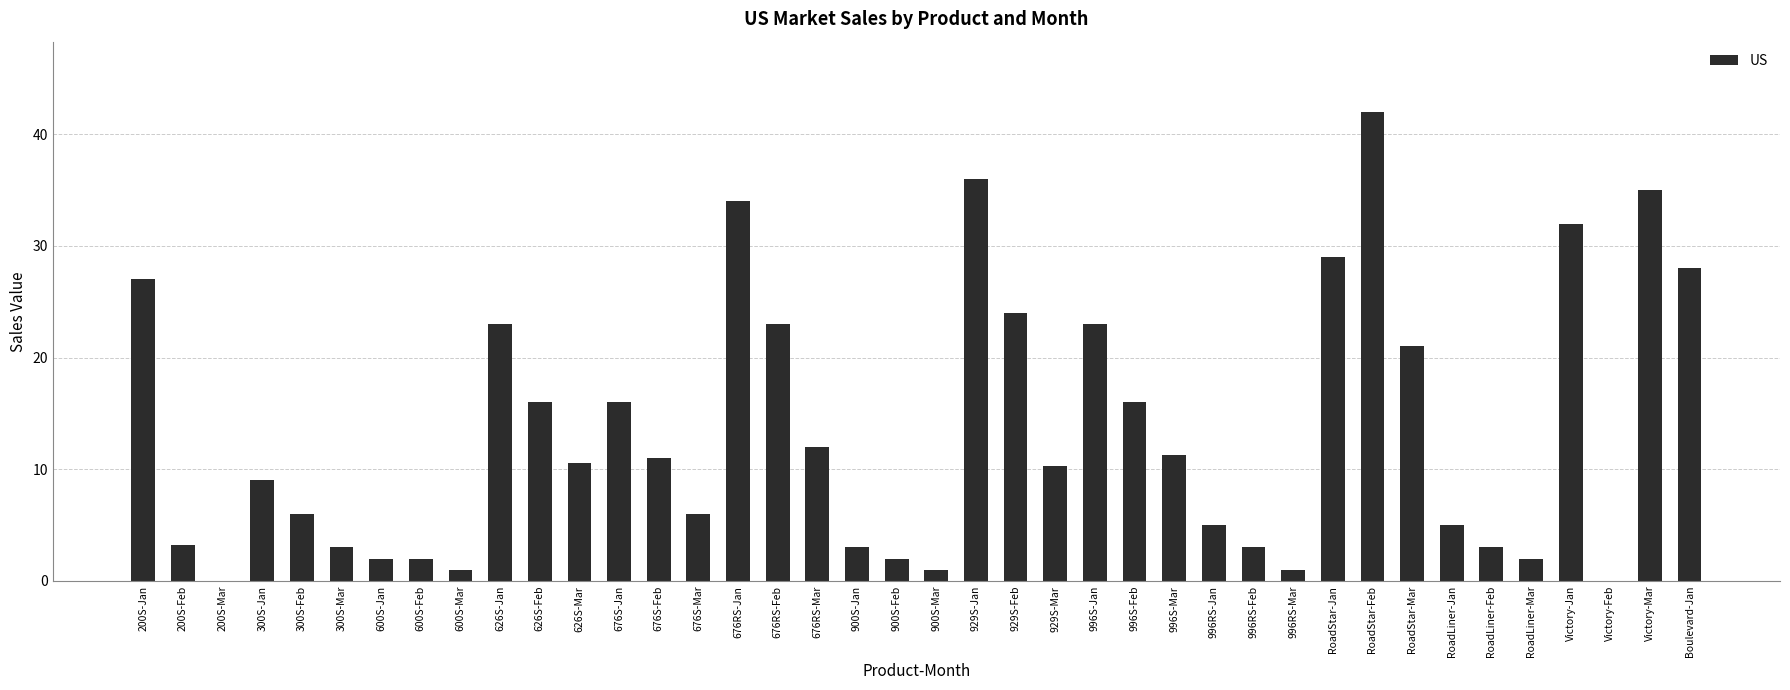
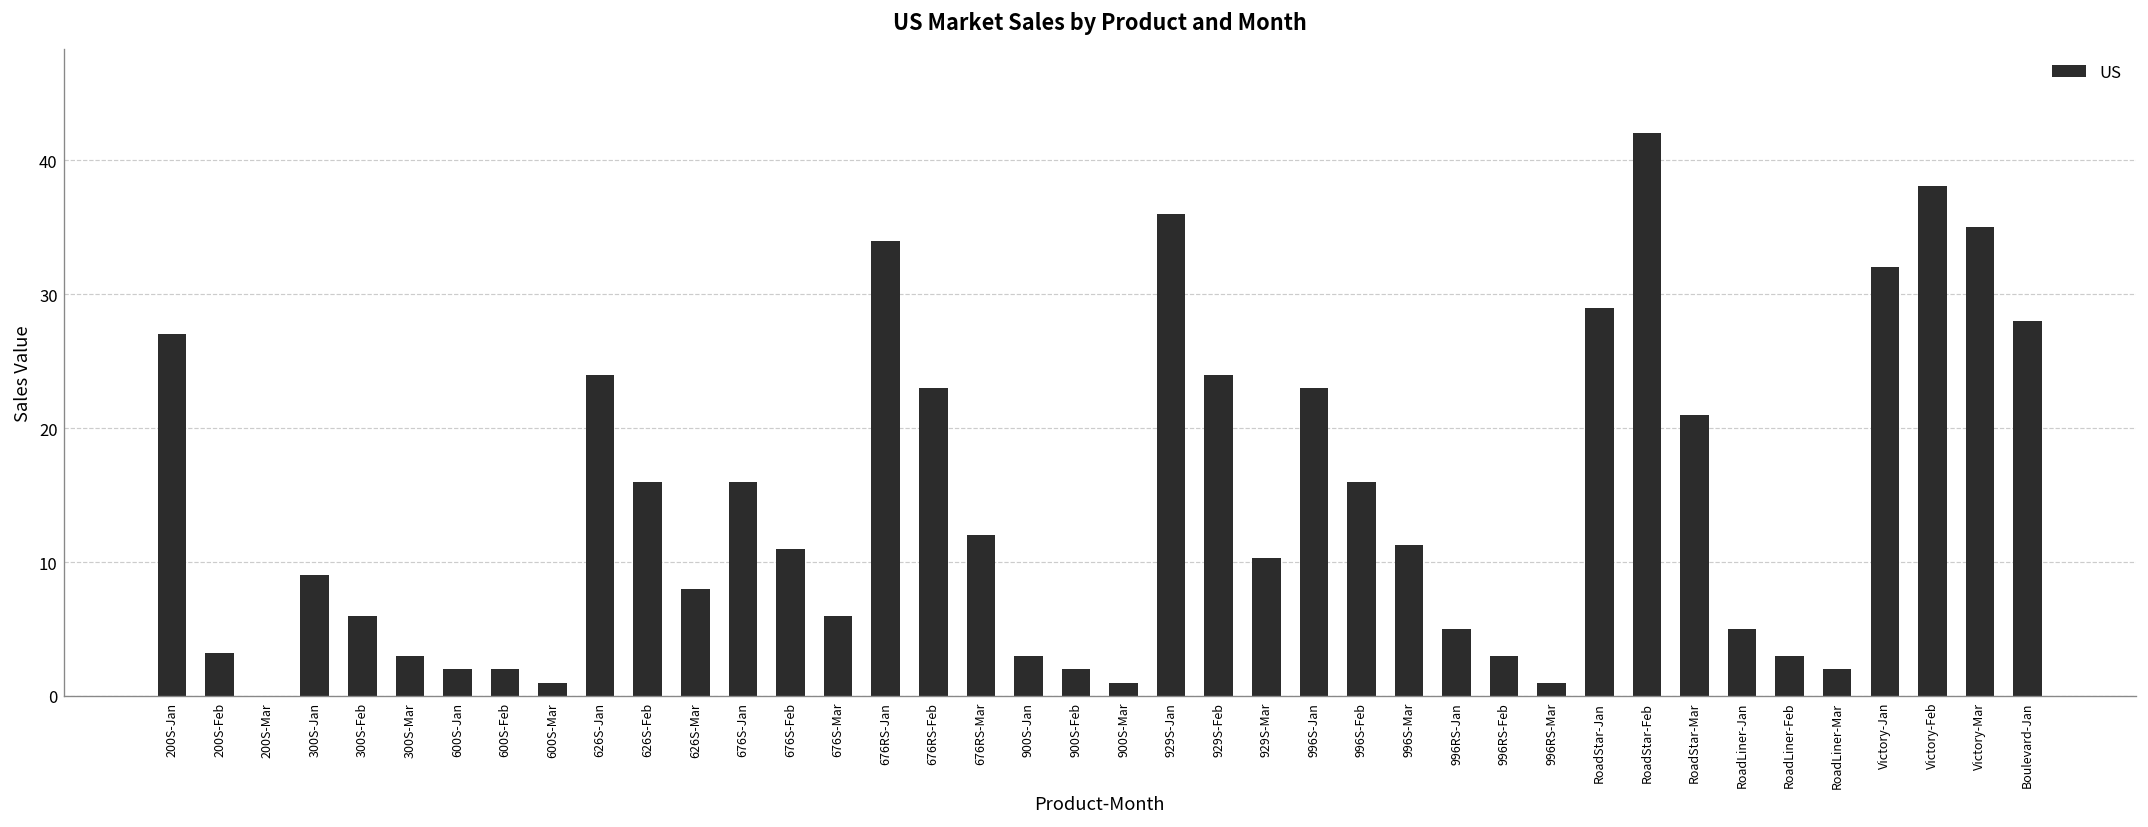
  {
    "200S-Jan": 27.0,
    "200S-Feb": 3.2,
    "200S-Mar": 0.0,
    "300S-Jan": 9.0,
    "300S-Feb": 6.0,
    "300S-Mar": 3.0,
    "600S-Jan": 2.0,
    "600S-Feb": 2.0,
    "600S-Mar": 1.0,
-   "626S-Jan": 23,
+   "626S-Jan": 24,
    "626S-Feb": 16.0,
-   "626S-Mar": 10.6,
+   "626S-Mar": 8.0,
    "676S-Jan": 16.0,
    "676S-Feb": 11.0,
    "676S-Mar": 6.0,
    "676RS-Jan": 34.0,
    "676RS-Feb": 23.0,
    "676RS-Mar": 12.0,
    "900S-Jan": 3.0,
    "900S-Feb": 2.0,
    "900S-Mar": 1.0,
    "929S-Jan": 36.0,
    "929S-Feb": 24.0,
    "929S-Mar": 10.3,
    "996S-Jan": 23.0,
    "996S-Feb": 16.0,
    "996S-Mar": 11.3,
    "996RS-Jan": 5.0,
    "996RS-Feb": 3.0,
    "996RS-Mar": 1.0,
    "RoadStar-Jan": 29.0,
    "RoadStar-Feb": 42.0,
    "RoadStar-Mar": 21.0,
    "RoadLiner-Jan": 5.0,
    "RoadLiner-Feb": 3.0,
    "RoadLiner-Mar": 2.0,
    "Victory-Jan": 32.0,
-   "Victory-Feb": 0.0,
+   "Victory-Feb": 38.1,
    "Victory-Mar": 35.0,
    "Boulevard-Jan": 28.0
  }
